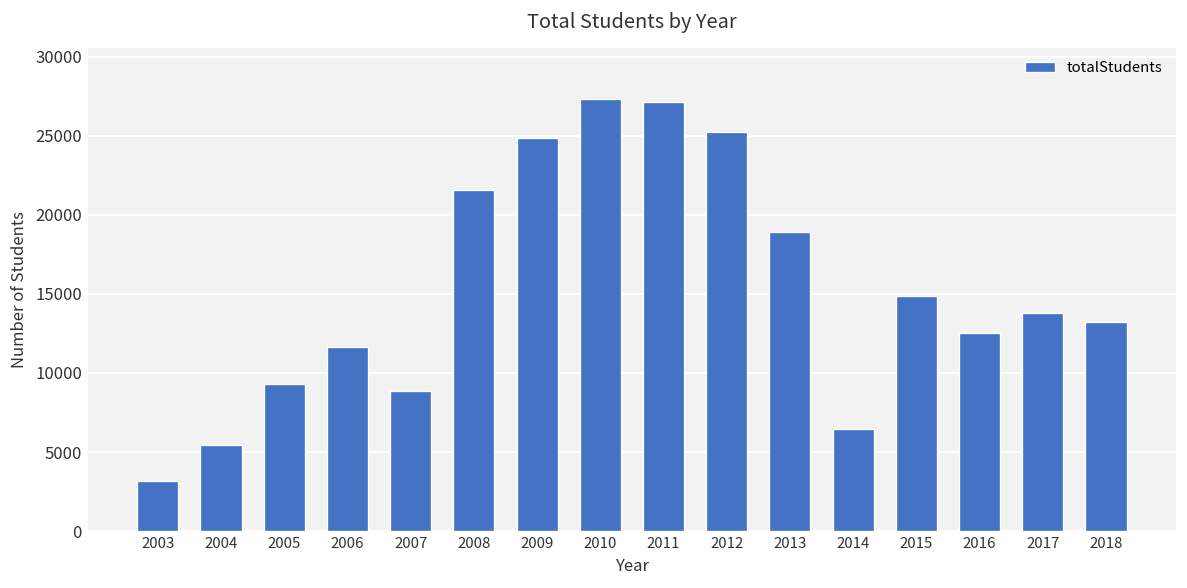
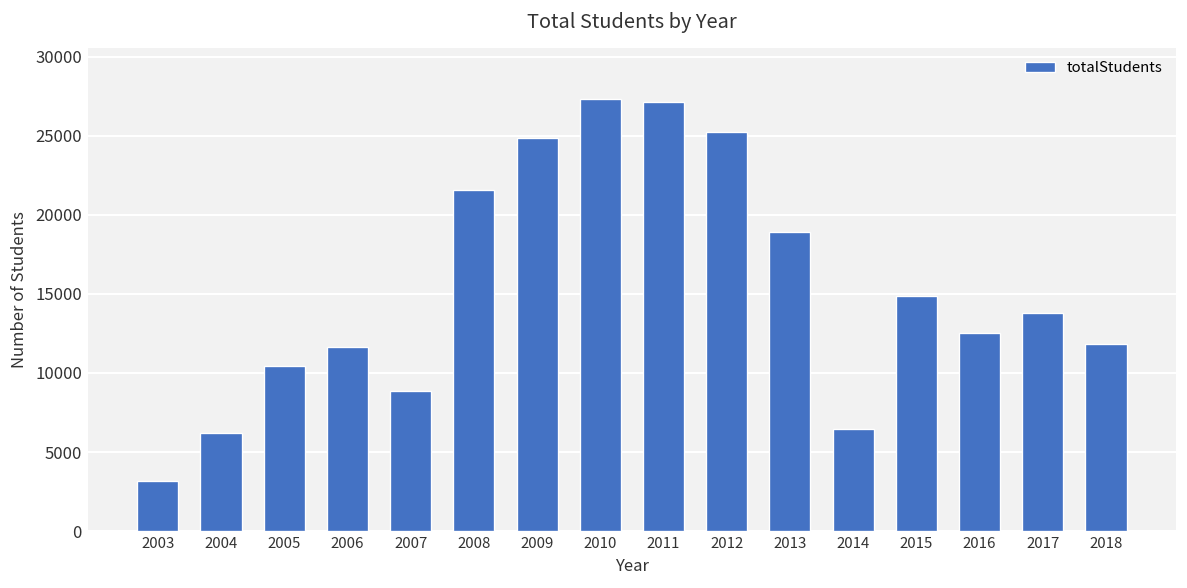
  {
    "2003": 3100,
-   "2004": 5500,
-   "2005": 9300,
+   "2004": 6200,
+   "2005": 10500,
    "2006": 11600,
    "2007": 8900,
    "2008": 21600,
    "2009": 24900,
    "2010": 27300,
    "2011": 27100,
    "2012": 25200,
    "2013": 18900,
    "2014": 6500,
    "2015": 14900,
    "2016": 12500,
    "2017": 13800,
-   "2018": 13200
+   "2018": 11900
  }
